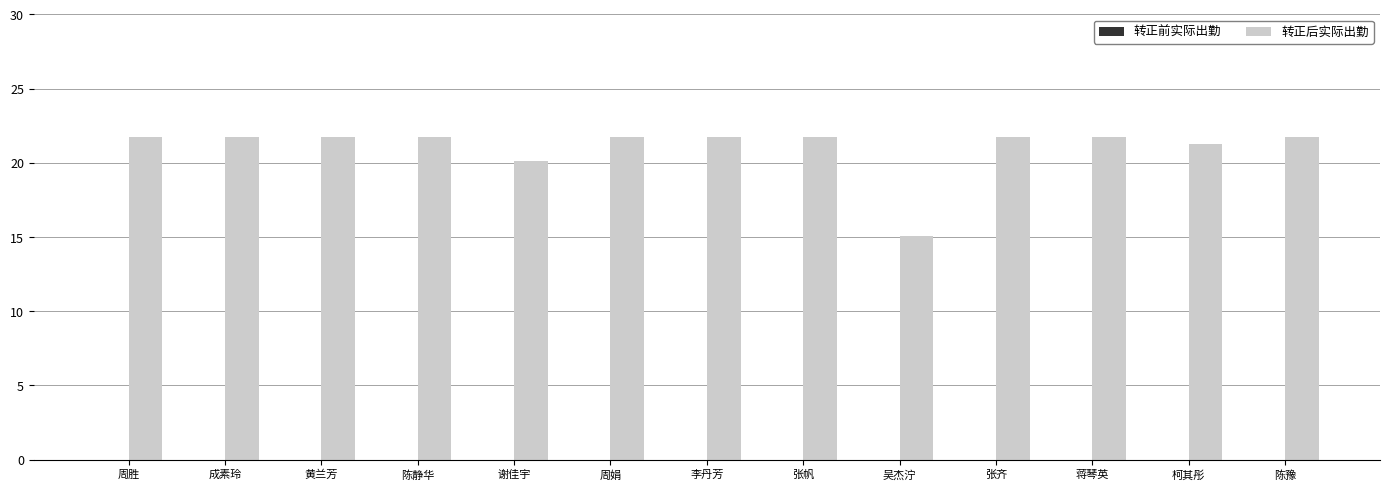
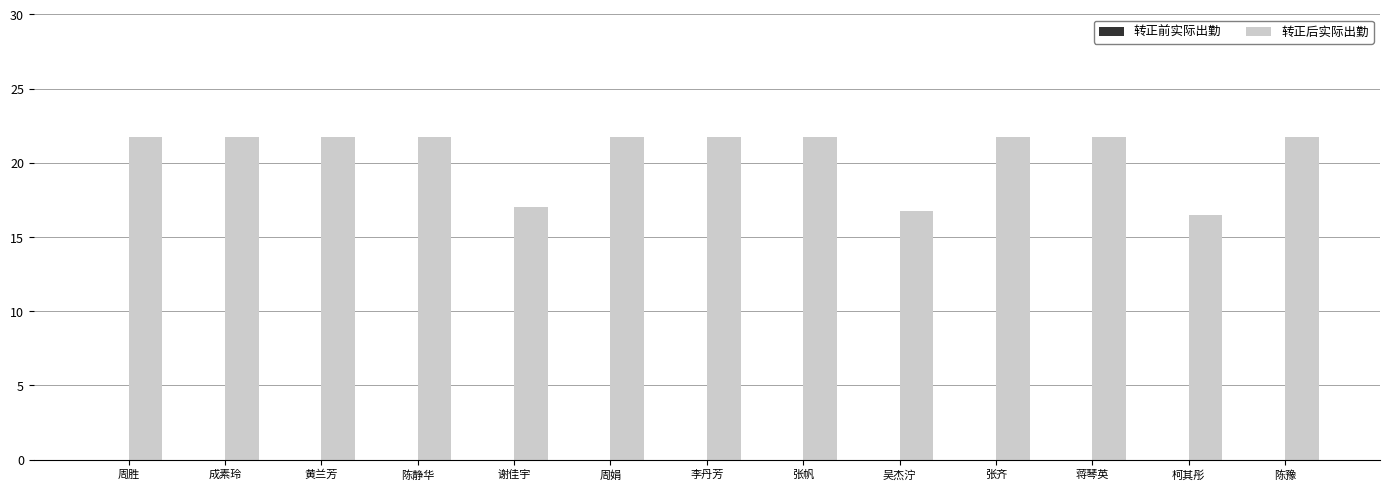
  {
    "转正前实际出勤": {
      "周胜": 0.0,
      "成素玲": 0.0,
      "黄兰芳": 0.0,
      "陈静华": 0.0,
      "谢佳宇": 0.0,
      "周娟": 0.0,
      "李丹芳": 0.0,
      "张帆": 0.0,
      "吴杰泞": 0.0,
      "张齐": 0.0,
      "蒋琴英": 0.0,
      "柯其彤": 0.0,
      "陈豫": 0.0
    },
    "转正后实际出勤": {
      "周胜": 21.8,
      "成素玲": 21.8,
      "黄兰芳": 21.8,
      "陈静华": 21.8,
-     "谢佳宇": 20.1,
+     "谢佳宇": 17.0,
      "周娟": 21.8,
      "李丹芳": 21.8,
      "张帆": 21.8,
-     "吴杰泞": 15.1,
+     "吴杰泞": 16.8,
      "张齐": 21.8,
      "蒋琴英": 21.8,
-     "柯其彤": 21.3,
+     "柯其彤": 16.5,
      "陈豫": 21.8
    }
  }
